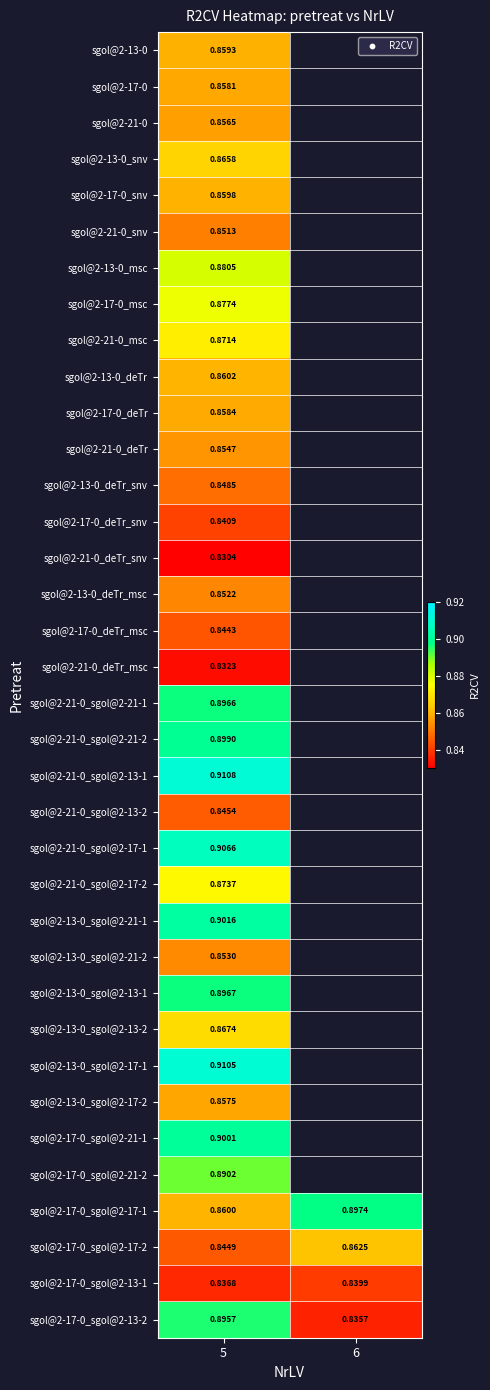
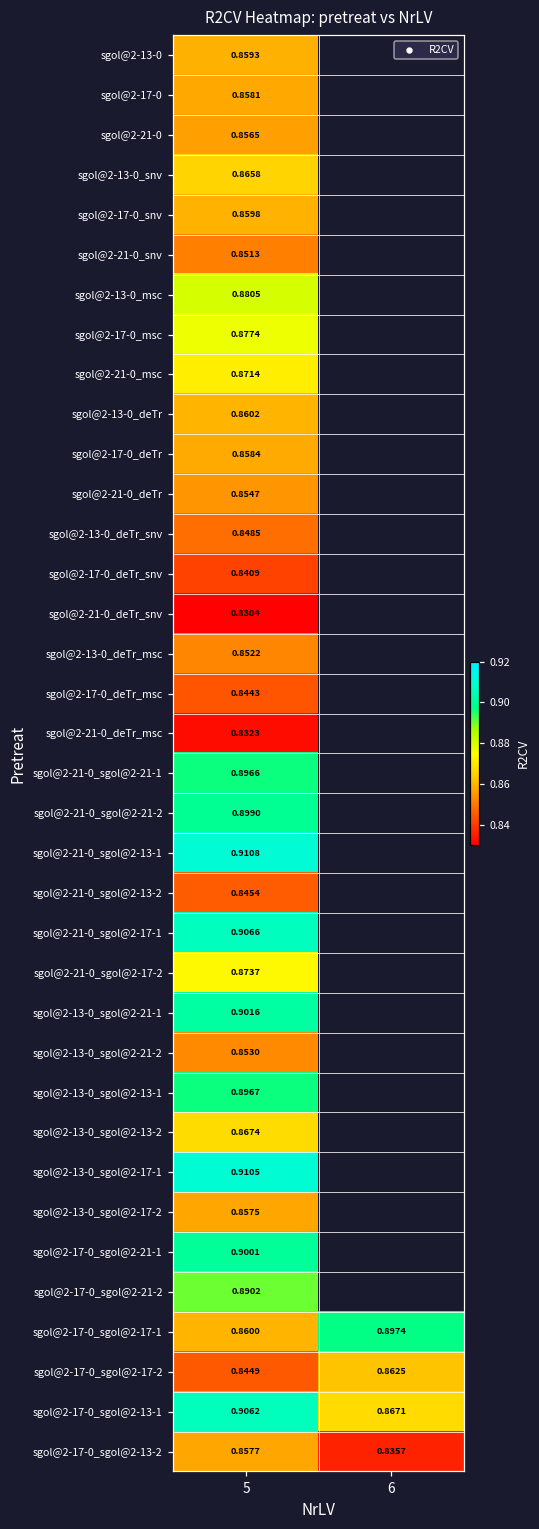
  {
    "sgol@2-13-0": {
      "5": 0.8593
    },
    "sgol@2-17-0": {
      "5": 0.8581
    },
    "sgol@2-21-0": {
      "5": 0.8565
    },
    "sgol@2-13-0_snv": {
      "5": 0.8658
    },
    "sgol@2-17-0_snv": {
      "5": 0.8598
    },
    "sgol@2-21-0_snv": {
      "5": 0.8513
    },
    "sgol@2-13-0_msc": {
      "5": 0.8805
    },
    "sgol@2-17-0_msc": {
      "5": 0.8774
    },
    "sgol@2-21-0_msc": {
      "5": 0.8714
    },
    "sgol@2-13-0_deTr": {
      "5": 0.8602
    },
    "sgol@2-17-0_deTr": {
      "5": 0.8584
    },
    "sgol@2-21-0_deTr": {
      "5": 0.8547
    },
    "sgol@2-13-0_deTr_snv": {
      "5": 0.8485
    },
    "sgol@2-17-0_deTr_snv": {
      "5": 0.8409
    },
    "sgol@2-21-0_deTr_snv": {
      "5": 0.8304
    },
    "sgol@2-13-0_deTr_msc": {
      "5": 0.8522
    },
    "sgol@2-17-0_deTr_msc": {
      "5": 0.8443
    },
    "sgol@2-21-0_deTr_msc": {
      "5": 0.8323
    },
    "sgol@2-21-0_sgol@2-21-1": {
      "5": 0.8966
    },
    "sgol@2-21-0_sgol@2-21-2": {
      "5": 0.8990
    },
    "sgol@2-21-0_sgol@2-13-1": {
      "5": 0.9108
    },
    "sgol@2-21-0_sgol@2-13-2": {
      "5": 0.8454
    },
    "sgol@2-21-0_sgol@2-17-1": {
      "5": 0.9066
    },
    "sgol@2-21-0_sgol@2-17-2": {
      "5": 0.8737
    },
    "sgol@2-13-0_sgol@2-21-1": {
      "5": 0.9016
    },
    "sgol@2-13-0_sgol@2-21-2": {
      "5": 0.8530
    },
    "sgol@2-13-0_sgol@2-13-1": {
      "5": 0.8967
    },
    "sgol@2-13-0_sgol@2-13-2": {
      "5": 0.8674
    },
    "sgol@2-13-0_sgol@2-17-1": {
      "5": 0.9105
    },
    "sgol@2-13-0_sgol@2-17-2": {
      "5": 0.8575
    },
    "sgol@2-17-0_sgol@2-21-1": {
      "5": 0.9001
    },
    "sgol@2-17-0_sgol@2-21-2": {
      "5": 0.8902
    },
    "sgol@2-17-0_sgol@2-17-1": {
      "5": 0.8600,
      "6": 0.8974
    },
    "sgol@2-17-0_sgol@2-17-2": {
      "5": 0.8449,
      "6": 0.8625
    },
    "sgol@2-17-0_sgol@2-13-1": {
-     "5": 0.8368,
-     "6": 0.8399
+     "5": 0.9062,
+     "6": 0.8671
    },
    "sgol@2-17-0_sgol@2-13-2": {
-     "5": 0.8957,
+     "5": 0.8577,
      "6": 0.8357
    }
  }
